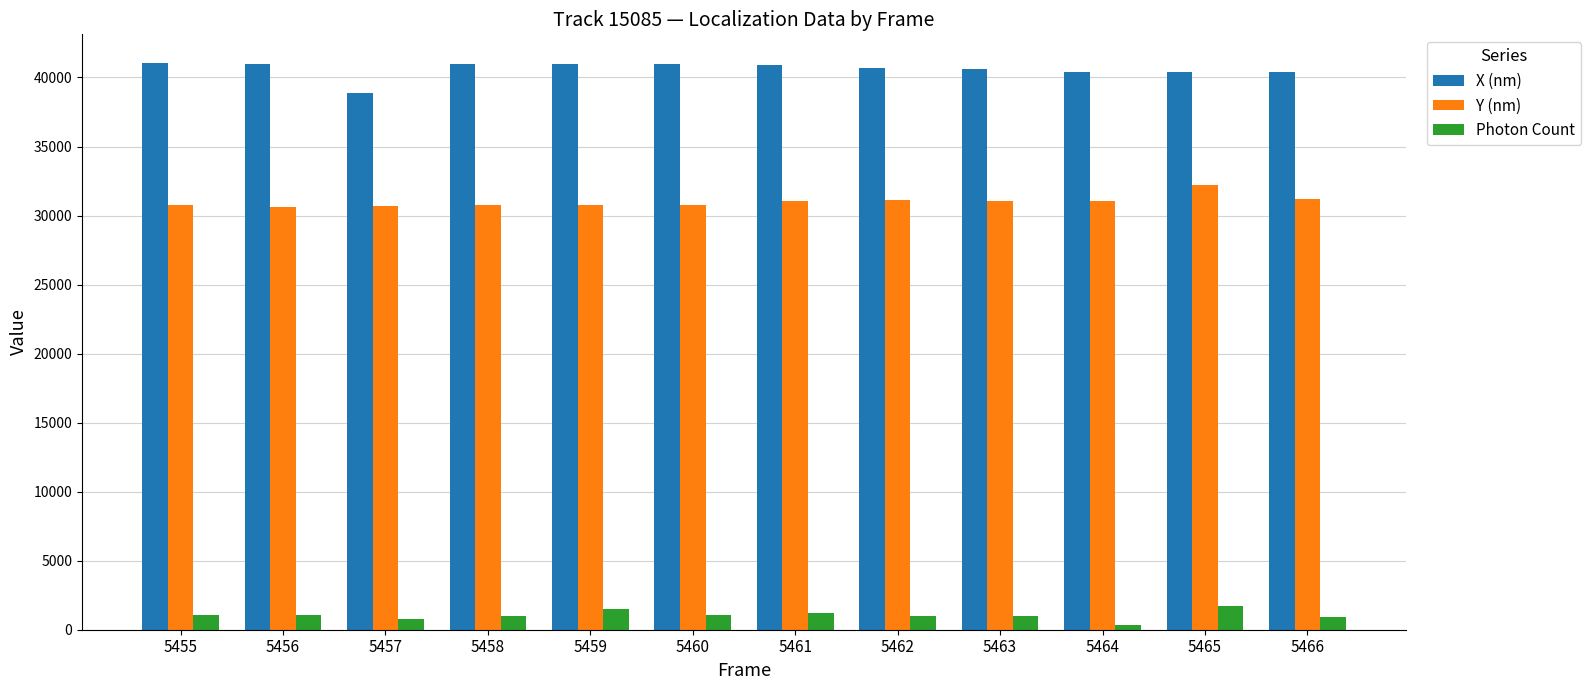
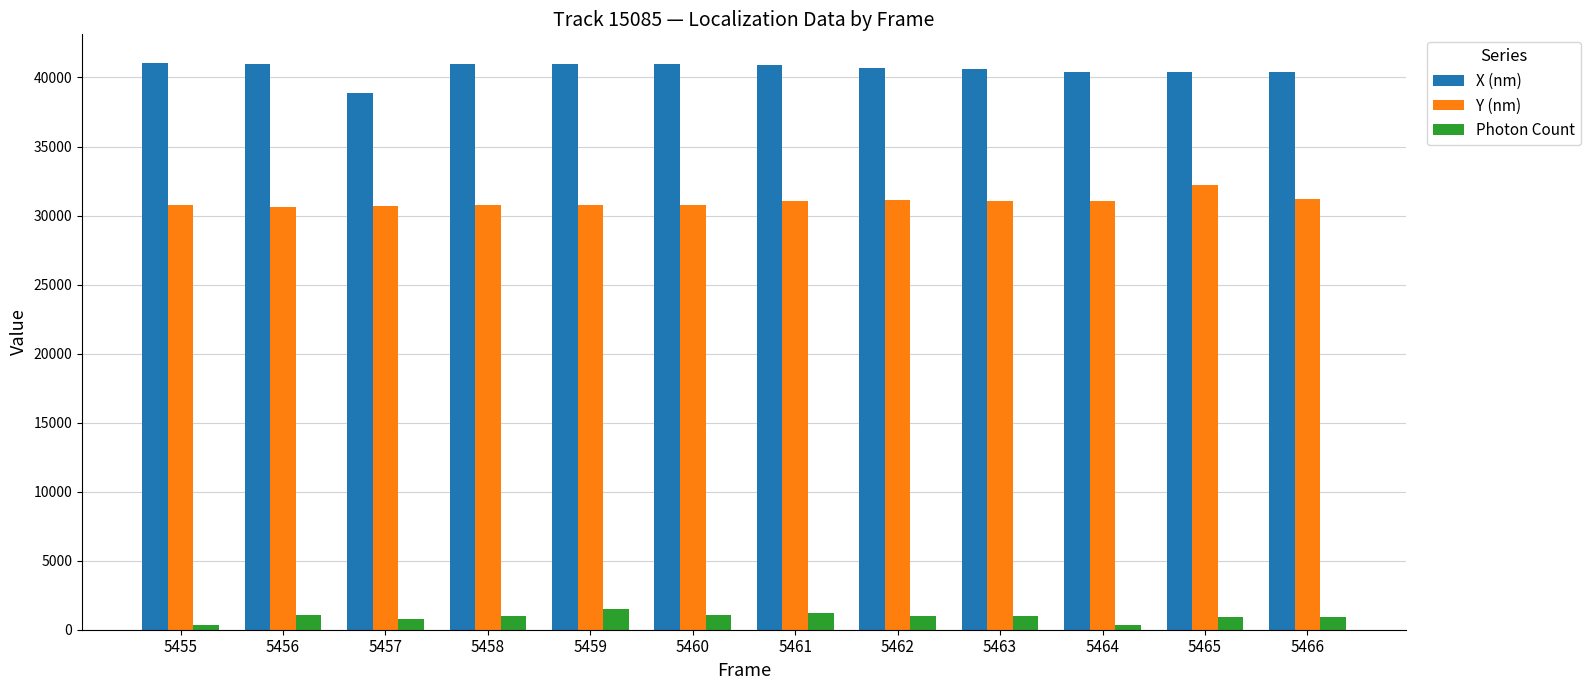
  {
    "X (nm)": {
      "5455": 41100,
      "5456": 41000,
      "5457": 38900,
      "5458": 41000,
      "5459": 41000,
      "5460": 40900,
      "5461": 40900,
      "5462": 40700,
      "5463": 40600,
      "5464": 40400,
      "5465": 40400,
      "5466": 40400
    },
    "Y (nm)": {
      "5455": 30800,
      "5456": 30700,
      "5457": 30700,
      "5458": 30700,
      "5459": 30800,
      "5460": 30800,
      "5461": 31000,
      "5462": 31100,
      "5463": 31100,
      "5464": 31100,
      "5465": 32200,
      "5466": 31200
    },
    "Photon Count": {
-     "5455": 1100,
+     "5455": 300,
      "5456": 1100,
      "5457": 800,
      "5458": 1000,
      "5459": 1500,
      "5460": 1100,
      "5461": 1200,
      "5462": 1000,
      "5463": 1000,
      "5464": 300,
-     "5465": 1800,
+     "5465": 900,
      "5466": 900
    }
  }
